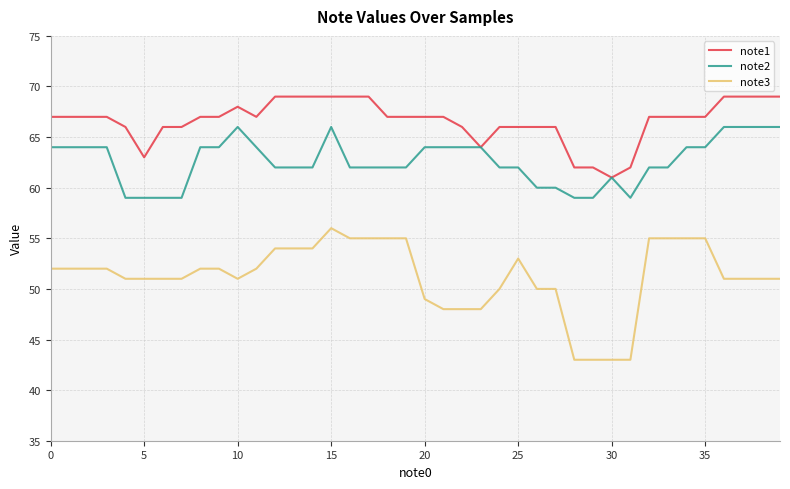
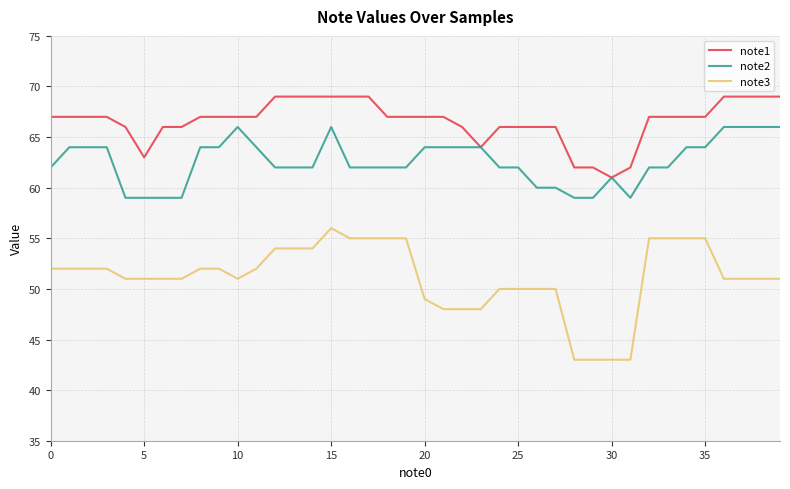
  {
    "note1": {
      "0": 67,
      "5": 63,
-     "10": 68,
+     "10": 67,
      "15": 69,
      "20": 67,
      "25": 66,
      "35": 67
    },
    "note2": {
-     "0": 64,
+     "0": 62,
      "5": 59,
      "10": 66,
      "15": 66,
      "20": 64,
      "25": 62,
      "35": 64
    },
    "note3": {
      "0": 52,
      "5": 51,
      "10": 51,
      "15": 56,
      "20": 49,
-     "25": 53,
+     "25": 50,
      "30": 43,
      "35": 55
    }
  }
